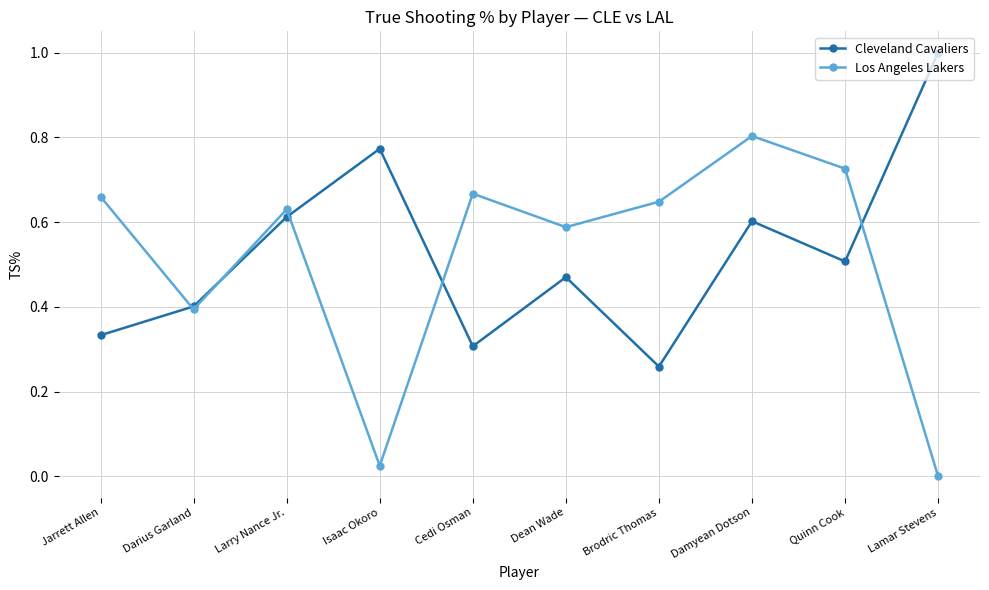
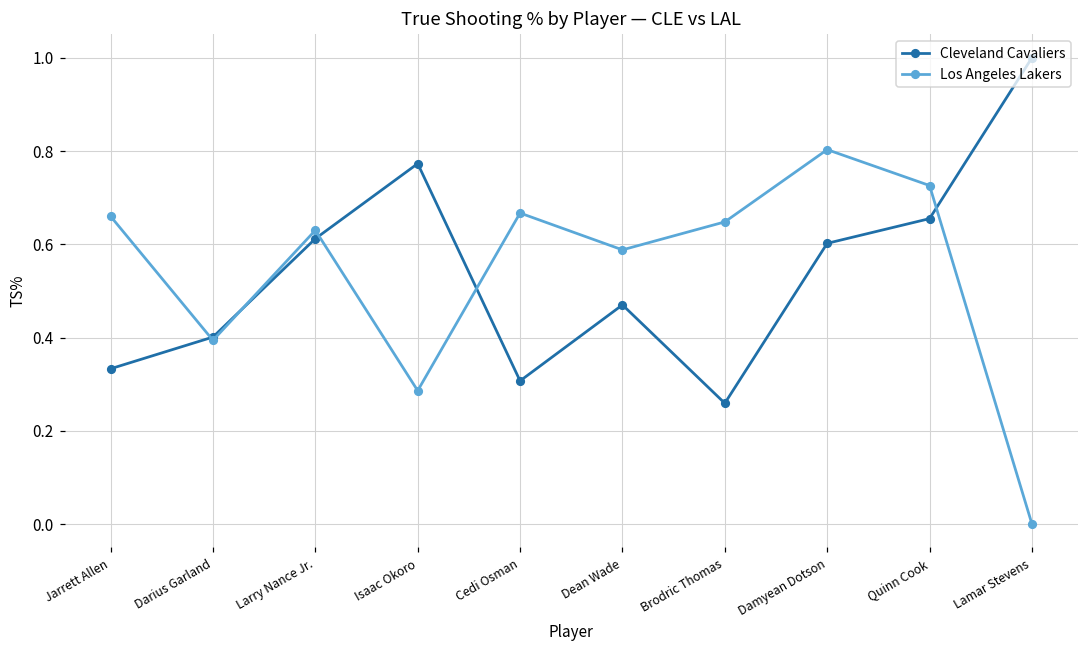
  {
    "Cleveland Cavaliers": {
      "Jarrett Allen": 0.33,
      "Darius Garland": 0.40,
      "Larry Nance Jr.": 0.61,
      "Isaac Okoro": 0.77,
      "Cedi Osman": 0.31,
      "Dean Wade": 0.47,
      "Brodric Thomas": 0.26,
      "Damyean Dotson": 0.60,
-     "Quinn Cook": 0.51
+     "Quinn Cook": 0.66
    },
    "Los Angeles Lakers": {
      "Jarrett Allen": 0.66,
      "Darius Garland": 0.39,
      "Larry Nance Jr.": 0.63,
-     "Isaac Okoro": 0.03,
+     "Isaac Okoro": 0.29,
      "Cedi Osman": 0.67,
      "Dean Wade": 0.59,
      "Brodric Thomas": 0.65,
      "Damyean Dotson": 0.80,
      "Quinn Cook": 0.73,
      "Lamar Stevens": 0.00
    }
  }
